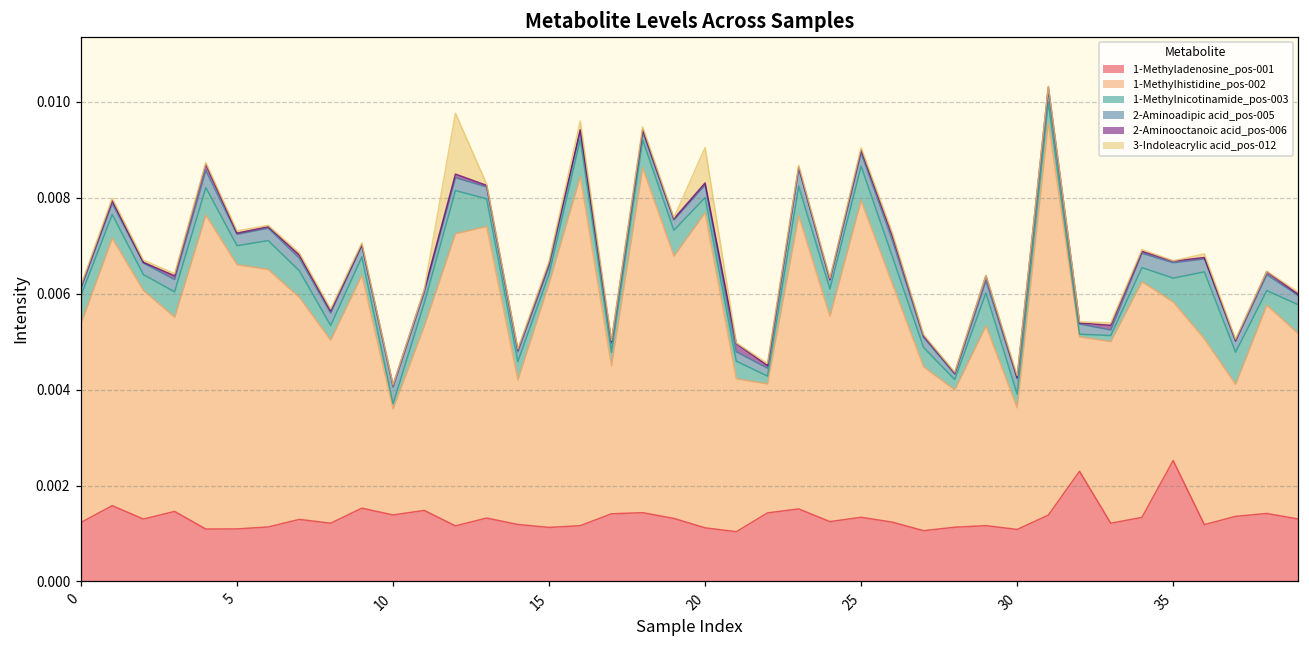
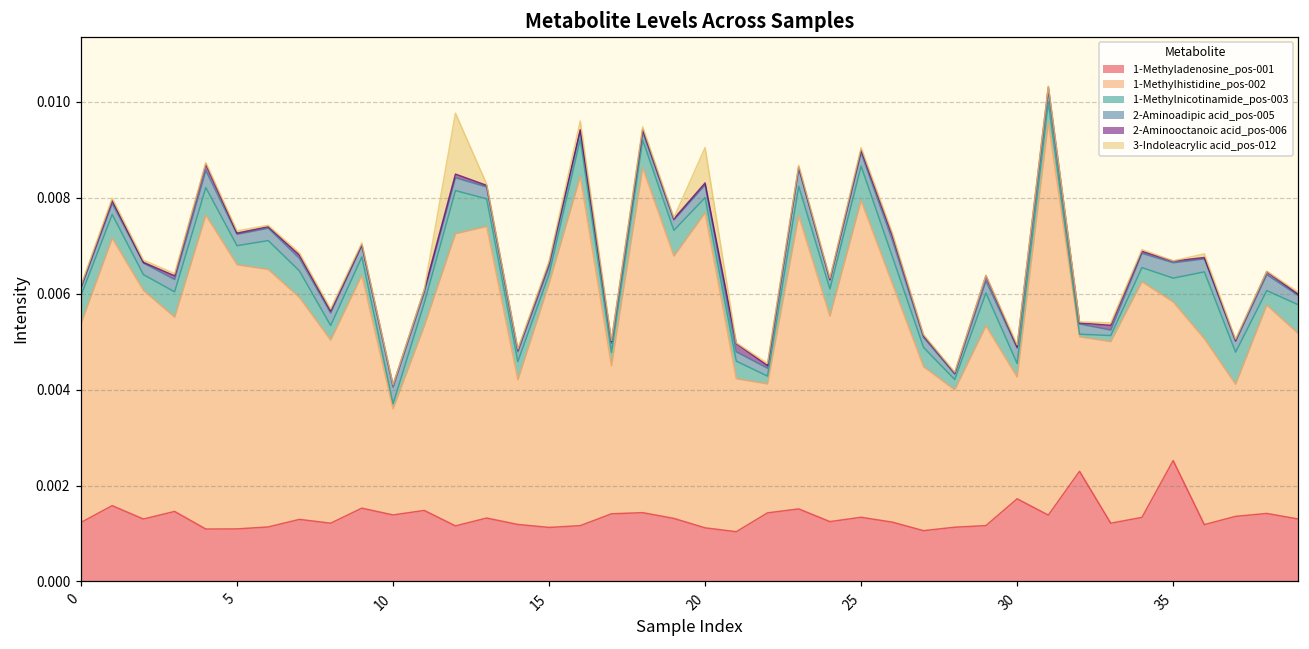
  {
    "1-Methyladenosine_pos-001": {
      "0": 0.0012,
      "5": 0.0011,
      "10": 0.0014,
      "15": 0.0011,
      "20": 0.0011,
      "25": 0.0013,
-     "30": 0.0011,
+     "30": 0.0017,
      "35": 0.0025
    }
  }
